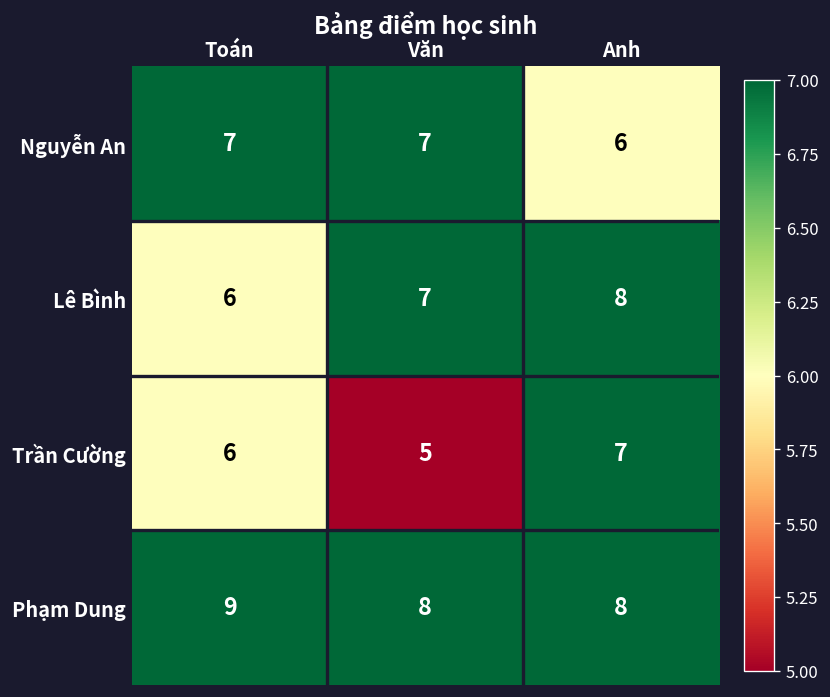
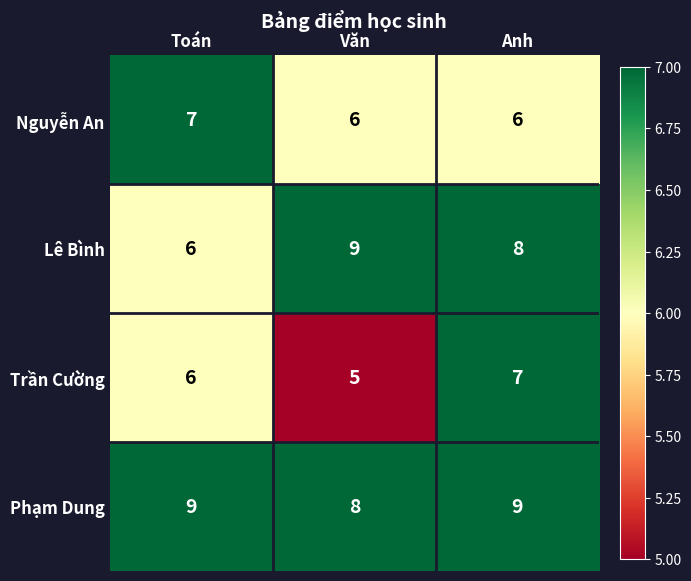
  {
    "Nguyễn An": {
      "Toán": 7,
-     "Văn": 7,
+     "Văn": 6,
      "Anh": 6
    },
    "Lê Bình": {
      "Toán": 6,
-     "Văn": 7,
+     "Văn": 9,
      "Anh": 8
    },
    "Trần Cường": {
      "Toán": 6,
      "Văn": 5,
      "Anh": 7
    },
    "Phạm Dung": {
      "Toán": 9,
      "Văn": 8,
-     "Anh": 8
+     "Anh": 9
    }
  }
